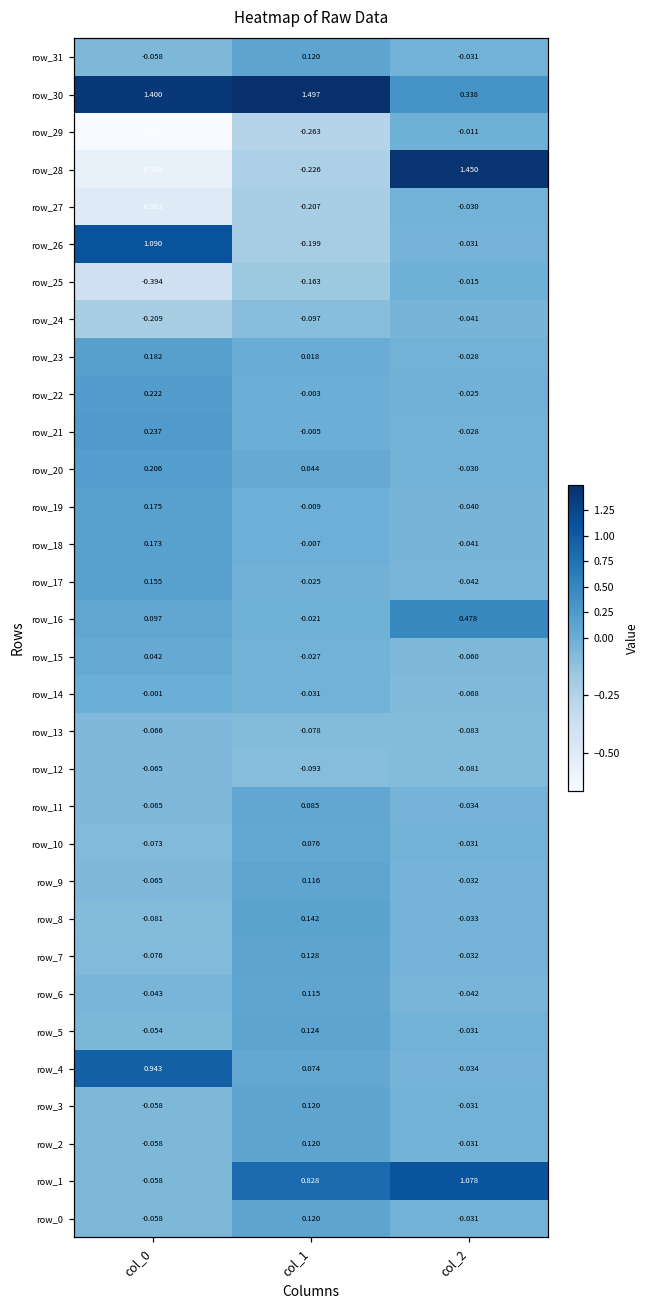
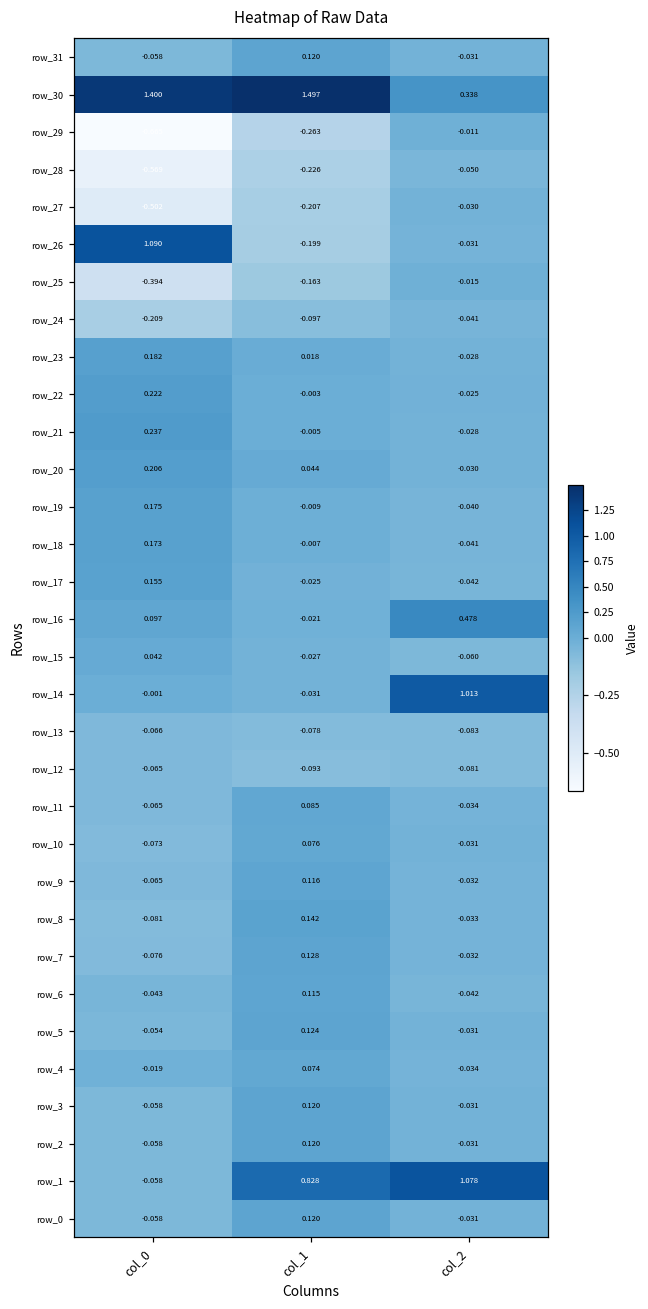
  {
    "row_31": {
      "col_0": -0.058,
      "col_1": 0.120,
      "col_2": -0.031
    },
    "row_30": {
      "col_0": 1.400,
      "col_1": 1.497,
      "col_2": 0.338
    },
    "row_29": {
      "col_1": -0.263,
      "col_2": -0.011
    },
    "row_28": {
      "col_1": -0.226,
-     "col_2": 1.450
+     "col_2": -0.050
    },
    "row_27": {
      "col_1": -0.207,
      "col_2": -0.030
    },
    "row_26": {
      "col_0": 1.090,
      "col_1": -0.199,
      "col_2": -0.031
    },
    "row_25": {
      "col_0": -0.394,
      "col_1": -0.163,
      "col_2": -0.015
    },
    "row_24": {
      "col_0": -0.209,
      "col_1": -0.097,
      "col_2": -0.041
    },
    "row_23": {
      "col_0": 0.182,
      "col_1": 0.018,
      "col_2": -0.028
    },
    "row_22": {
      "col_0": 0.222,
      "col_1": -0.003,
      "col_2": -0.025
    },
    "row_21": {
      "col_0": 0.237,
      "col_1": -0.005,
      "col_2": -0.028
    },
    "row_20": {
      "col_0": 0.206,
      "col_1": 0.044,
      "col_2": -0.030
    },
    "row_19": {
      "col_0": 0.175,
      "col_1": -0.009,
      "col_2": -0.040
    },
    "row_18": {
      "col_0": 0.173,
      "col_1": -0.007,
      "col_2": -0.041
    },
    "row_17": {
      "col_0": 0.155,
      "col_1": -0.025,
      "col_2": -0.042
    },
    "row_16": {
      "col_0": 0.097,
      "col_1": -0.021,
      "col_2": 0.478
    },
    "row_15": {
      "col_0": 0.042,
      "col_1": -0.027,
      "col_2": -0.060
    },
    "row_14": {
      "col_0": -0.001,
      "col_1": -0.031,
-     "col_2": -0.068
+     "col_2": 1.013
    },
    "row_13": {
      "col_0": -0.066,
      "col_1": -0.078,
      "col_2": -0.083
    },
    "row_12": {
      "col_0": -0.065,
      "col_1": -0.093,
      "col_2": -0.081
    },
    "row_11": {
      "col_0": -0.065,
      "col_1": 0.085,
      "col_2": -0.034
    },
    "row_10": {
      "col_0": -0.073,
      "col_1": 0.076,
      "col_2": -0.031
    },
    "row_9": {
      "col_0": -0.065,
      "col_1": 0.116,
      "col_2": -0.032
    },
    "row_8": {
      "col_0": -0.081,
      "col_1": 0.142,
      "col_2": -0.033
    },
    "row_7": {
      "col_0": -0.076,
      "col_1": 0.128,
      "col_2": -0.032
    },
    "row_6": {
      "col_0": -0.043,
      "col_1": 0.115,
      "col_2": -0.042
    },
    "row_5": {
      "col_0": -0.054,
      "col_1": 0.124,
      "col_2": -0.031
    },
    "row_4": {
-     "col_0": 0.943,
+     "col_0": -0.019,
      "col_1": 0.074,
      "col_2": -0.034
    },
    "row_3": {
      "col_0": -0.058,
      "col_1": 0.120,
      "col_2": -0.031
    },
    "row_2": {
      "col_0": -0.058,
      "col_1": 0.120,
      "col_2": -0.031
    },
    "row_1": {
      "col_0": -0.058,
      "col_1": 0.828,
      "col_2": 1.078
    },
    "row_0": {
      "col_0": -0.058,
      "col_1": 0.120,
      "col_2": -0.031
    }
  }
